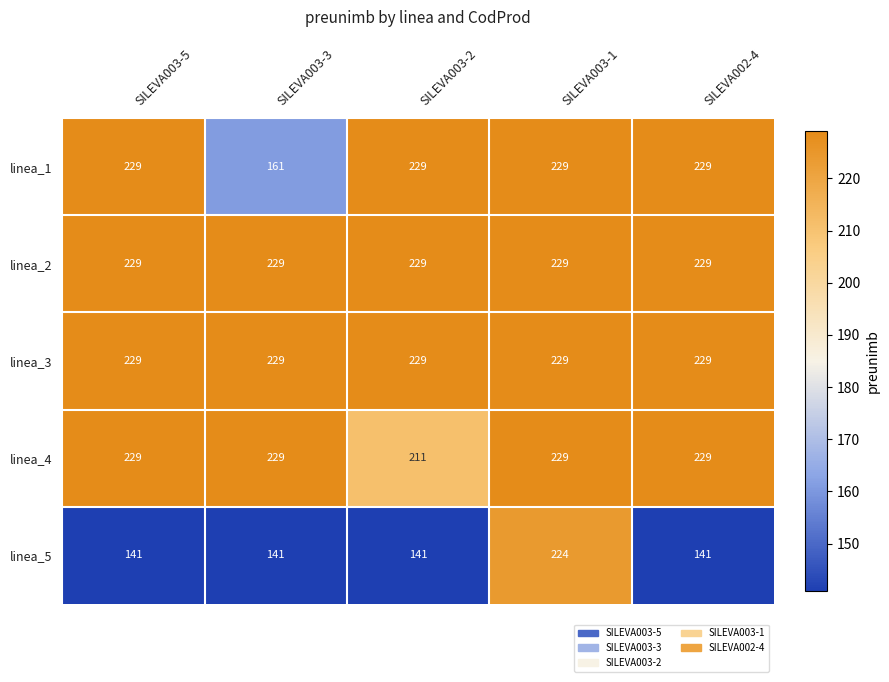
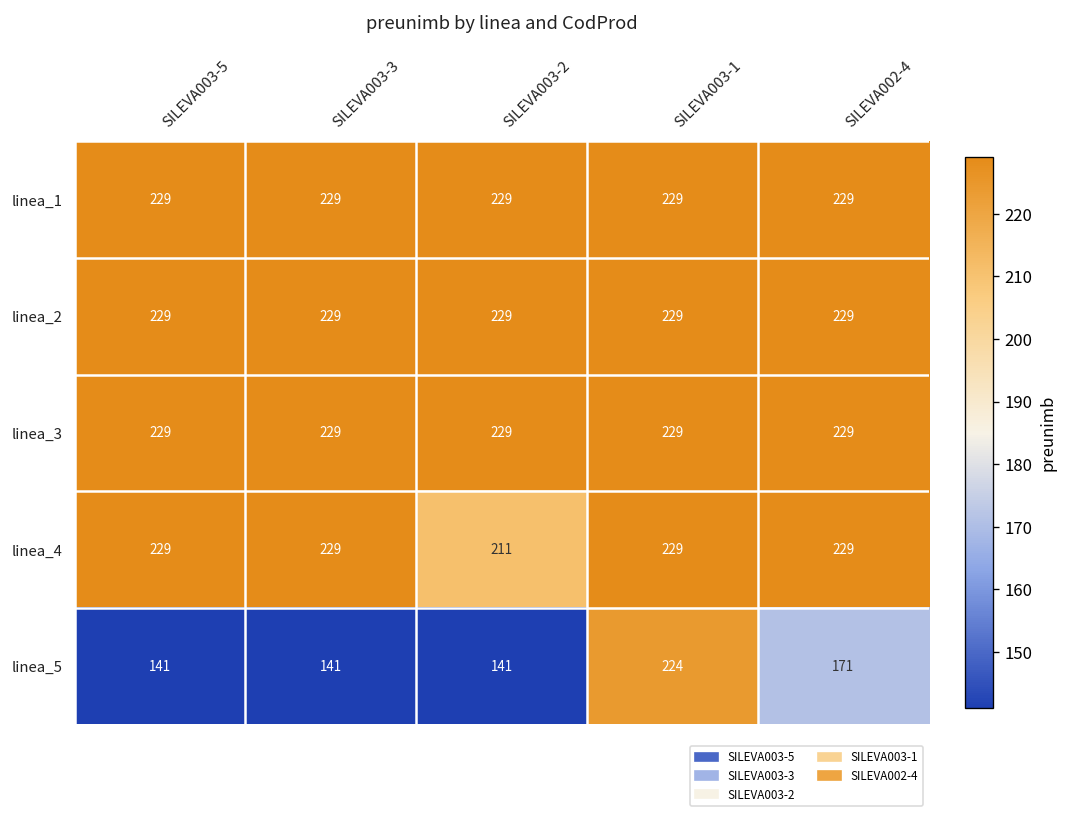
  {
    "linea_1": {
      "SILEVA003-5": 229,
-     "SILEVA003-3": 161,
+     "SILEVA003-3": 229,
      "SILEVA003-2": 229,
      "SILEVA003-1": 229,
      "SILEVA002-4": 229
    },
    "linea_2": {
      "SILEVA003-5": 229,
      "SILEVA003-3": 229,
      "SILEVA003-2": 229,
      "SILEVA003-1": 229,
      "SILEVA002-4": 229
    },
    "linea_3": {
      "SILEVA003-5": 229,
      "SILEVA003-3": 229,
      "SILEVA003-2": 229,
      "SILEVA003-1": 229,
      "SILEVA002-4": 229
    },
    "linea_4": {
      "SILEVA003-5": 229,
      "SILEVA003-3": 229,
      "SILEVA003-2": 211,
      "SILEVA003-1": 229,
      "SILEVA002-4": 229
    },
    "linea_5": {
      "SILEVA003-5": 141,
      "SILEVA003-3": 141,
      "SILEVA003-2": 141,
      "SILEVA003-1": 224,
-     "SILEVA002-4": 141
+     "SILEVA002-4": 171
    }
  }
